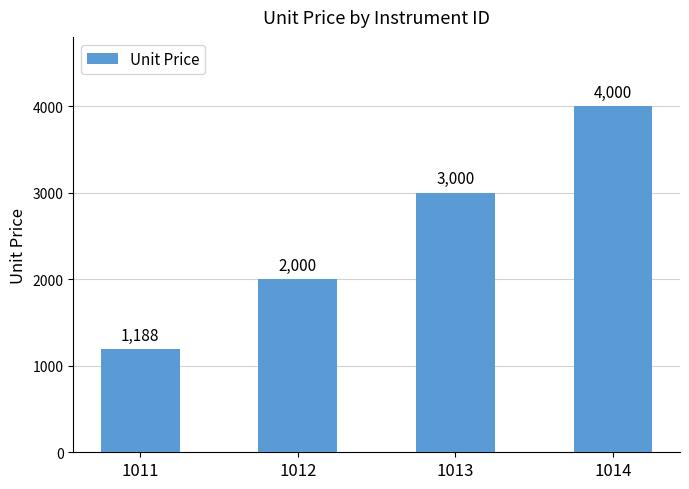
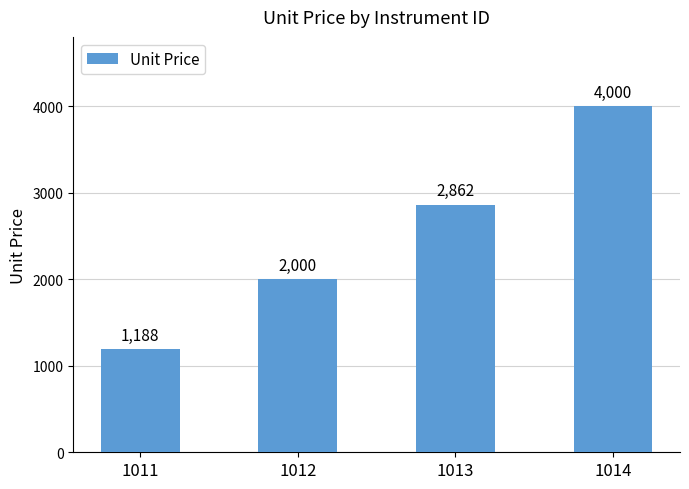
  {
    "1011": "1,188",
    "1012": "2,000",
-   "1013": "3,000",
+   "1013": "2,862",
    "1014": "4,000"
  }
